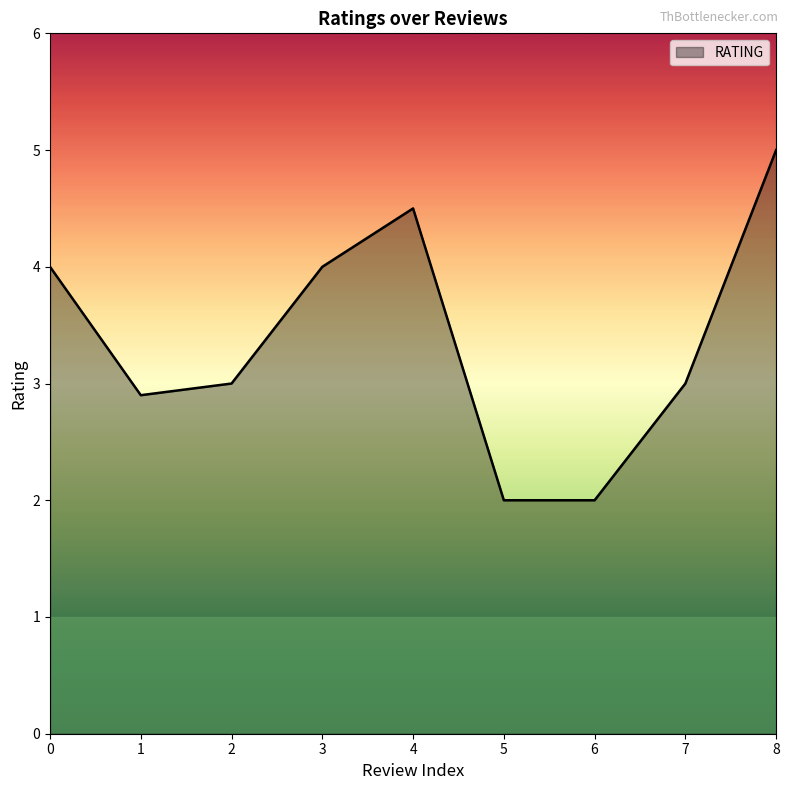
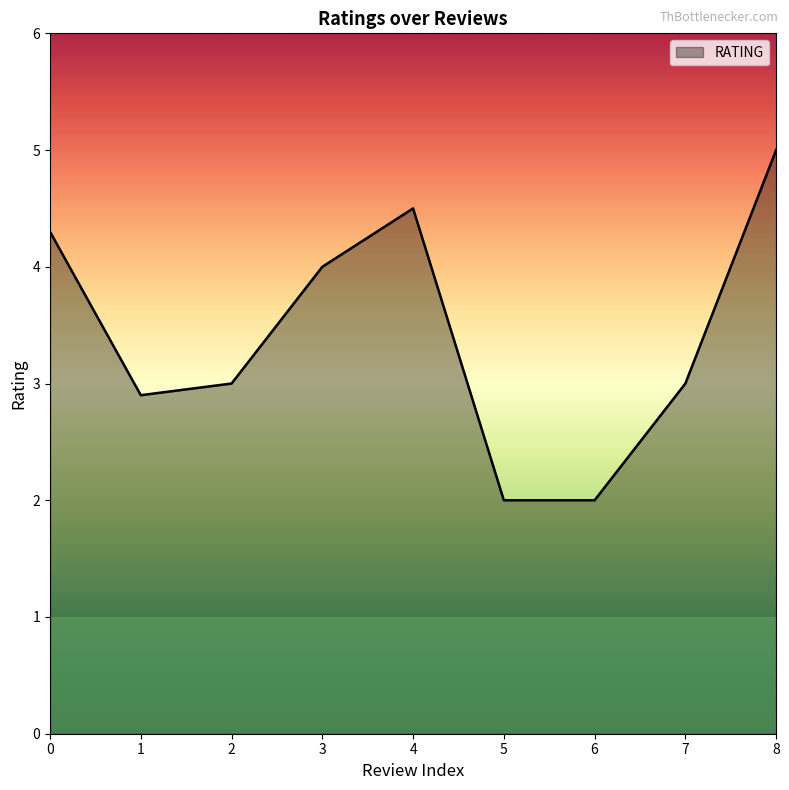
  {
-   "0": 4.0,
+   "0": 4.3,
    "1": 2.9,
    "2": 3.0,
    "3": 4.0,
    "4": 4.5,
    "5": 2.0,
    "6": 2.0,
    "7": 3.0,
    "8": 5.0
  }
